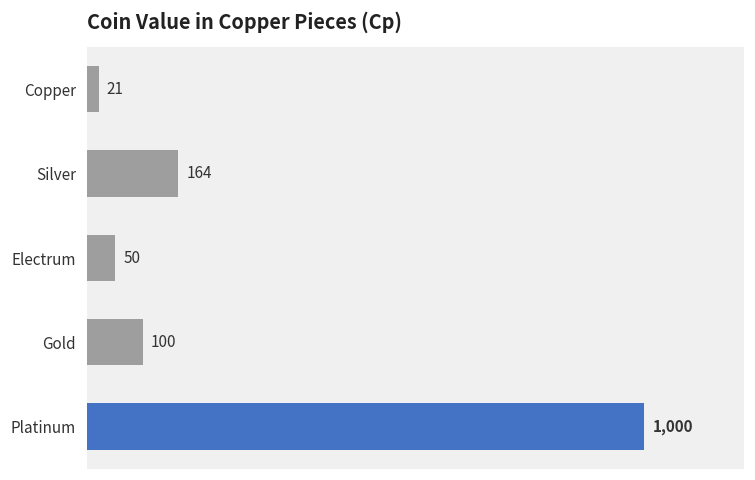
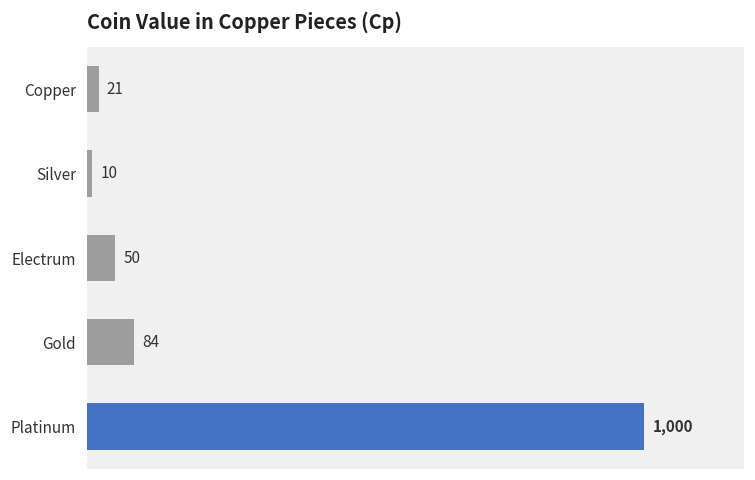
  {
    "Copper": "21",
-   "Silver": "164",
+   "Silver": "10",
    "Electrum": "50",
-   "Gold": "100",
+   "Gold": "84",
    "Platinum": "1,000"
  }
